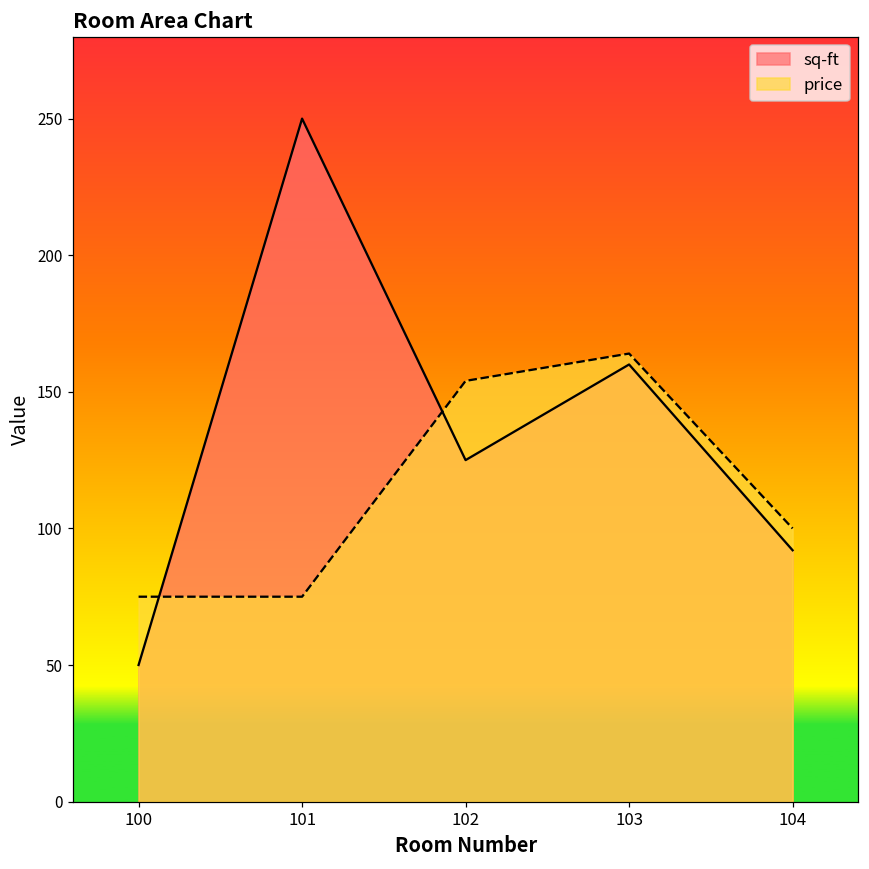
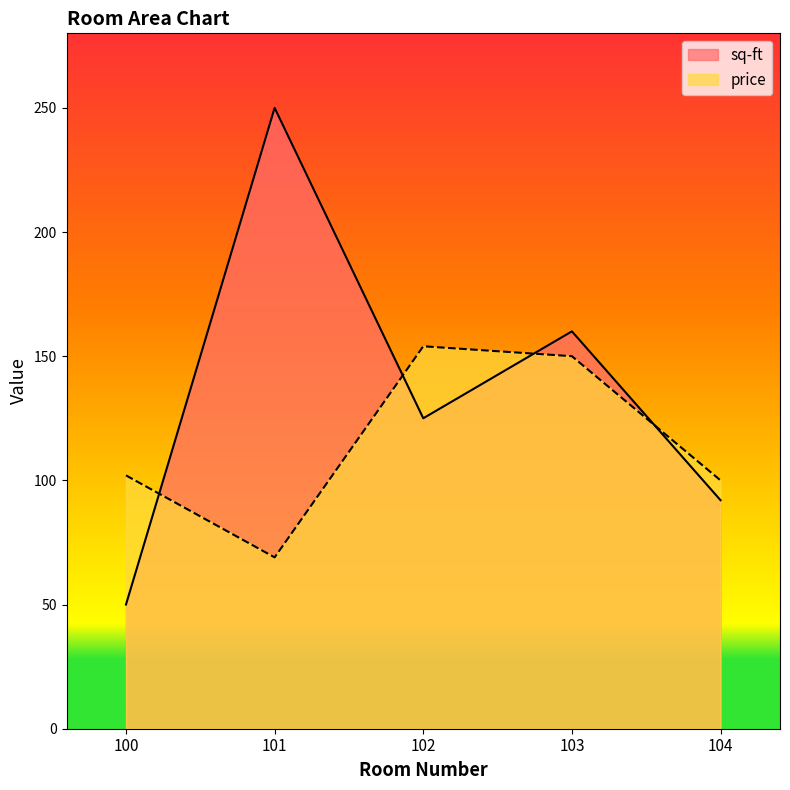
  {
    "sq-ft": {
      "100": 50,
      "101": 250,
      "102": 125,
      "103": 160,
      "104": 92
    },
    "price": {
-     "100": 75,
-     "101": 75,
+     "100": 102,
+     "101": 69,
      "102": 154,
-     "103": 164,
+     "103": 150,
      "104": 100
    }
  }
